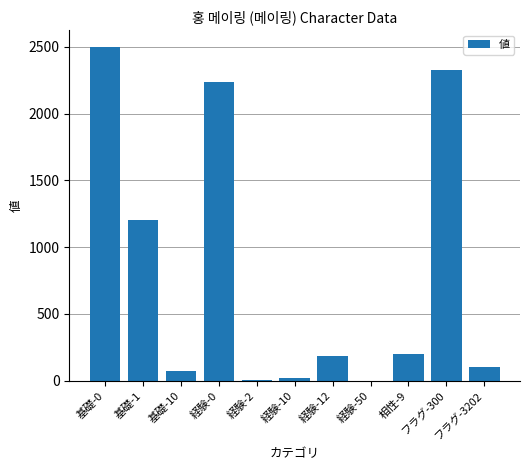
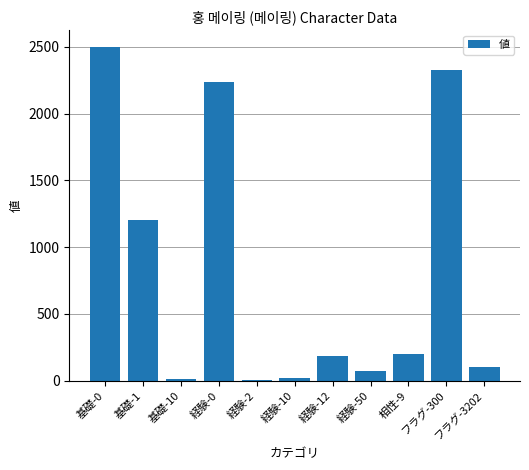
  {
    "基礎-0": 2500,
    "基礎-1": 1200,
-   "基礎-10": 70,
+   "基礎-10": 10,
    "経験-0": 2240,
    "経験-10": 20,
    "経験-12": 180,
-   "経験-50": 0,
+   "経験-50": 80,
    "相性-9": 200,
    "フラグ-300": 2330,
    "フラグ-3202": 100
  }
